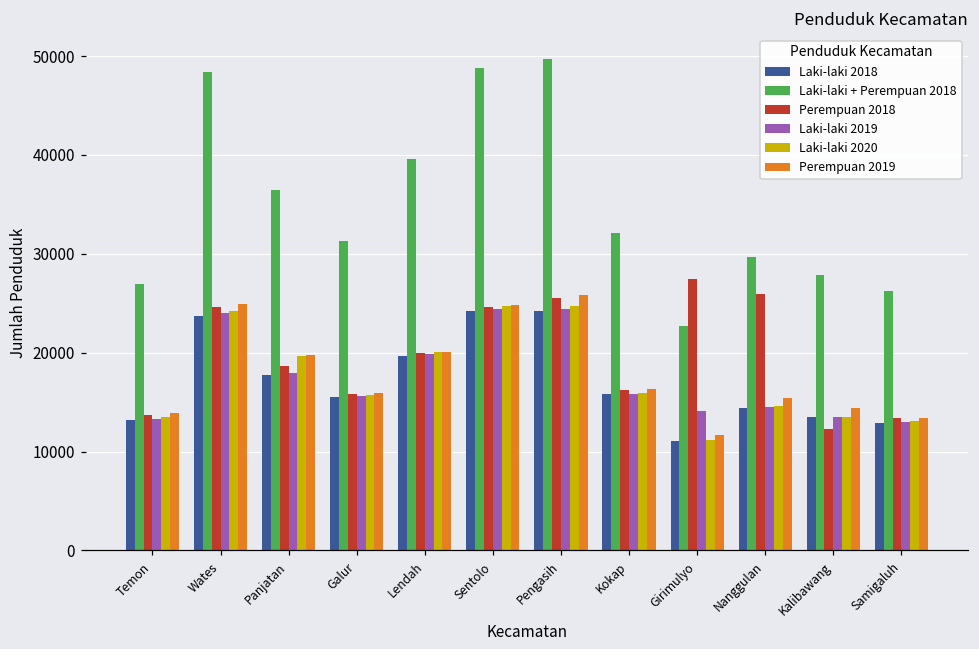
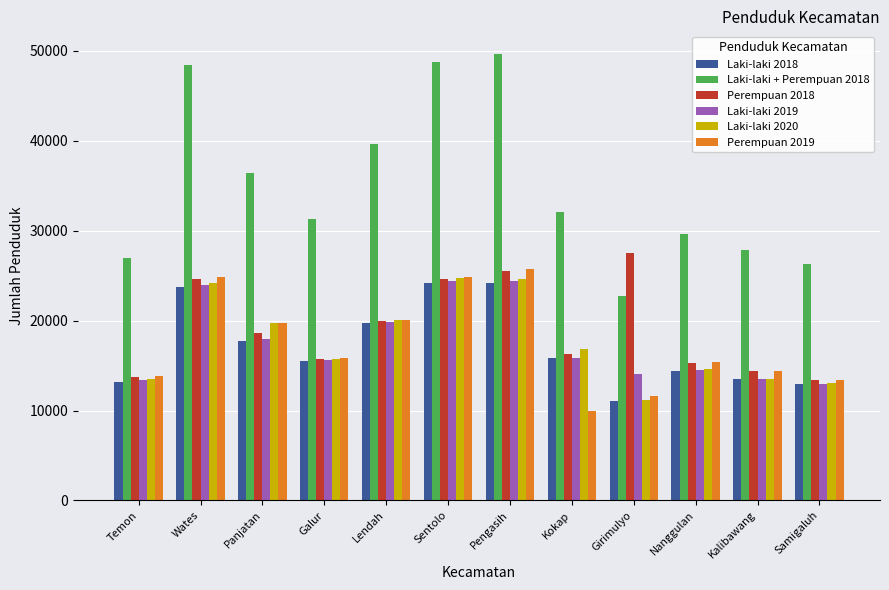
  {
    "Laki-laki 2018": {
      "Temon": 13000,
      "Wates": 24000,
      "Panjatan": 18000,
      "Galur": 15000,
      "Lendah": 20000,
      "Sentolo": 24000,
      "Pengasih": 24000,
      "Kokap": 16000,
      "Girimulyo": 11000,
      "Nanggulan": 14000,
      "Kalibawang": 13000,
      "Samigaluh": 13000
    },
    "Laki-laki + Perempuan 2018": {
      "Temon": 27000,
      "Wates": 48000,
      "Panjatan": 36000,
      "Galur": 31000,
      "Lendah": 40000,
      "Sentolo": 49000,
      "Pengasih": 50000,
      "Kokap": 32000,
      "Girimulyo": 23000,
      "Nanggulan": 30000,
      "Kalibawang": 28000,
      "Samigaluh": 26000
    },
    "Perempuan 2018": {
      "Temon": 14000,
      "Wates": 25000,
      "Panjatan": 19000,
      "Galur": 16000,
      "Lendah": 20000,
      "Sentolo": 25000,
      "Pengasih": 26000,
      "Kokap": 16000,
      "Girimulyo": 28000,
-     "Nanggulan": 26000,
-     "Kalibawang": 12000,
+     "Nanggulan": 15000,
+     "Kalibawang": 14000,
      "Samigaluh": 13000
    },
    "Laki-laki 2019": {
      "Temon": 13000,
      "Wates": 24000,
      "Panjatan": 18000,
      "Galur": 16000,
      "Lendah": 20000,
      "Sentolo": 24000,
      "Pengasih": 24000,
      "Kokap": 16000,
      "Girimulyo": 14000,
      "Nanggulan": 15000,
      "Kalibawang": 14000,
      "Samigaluh": 13000
    },
    "Laki-laki 2020": {
      "Temon": 13000,
      "Wates": 24000,
      "Panjatan": 20000,
      "Galur": 16000,
      "Lendah": 20000,
      "Sentolo": 25000,
      "Pengasih": 25000,
-     "Kokap": 16000,
+     "Kokap": 17000,
      "Girimulyo": 11000,
      "Nanggulan": 15000,
      "Kalibawang": 14000,
      "Samigaluh": 13000
    },
    "Perempuan 2019": {
      "Temon": 14000,
      "Wates": 25000,
      "Panjatan": 20000,
      "Galur": 16000,
      "Lendah": 20000,
      "Sentolo": 25000,
      "Pengasih": 26000,
-     "Kokap": 16000,
+     "Kokap": 10000,
      "Girimulyo": 12000,
      "Nanggulan": 15000,
      "Kalibawang": 14000,
      "Samigaluh": 13000
    }
  }
